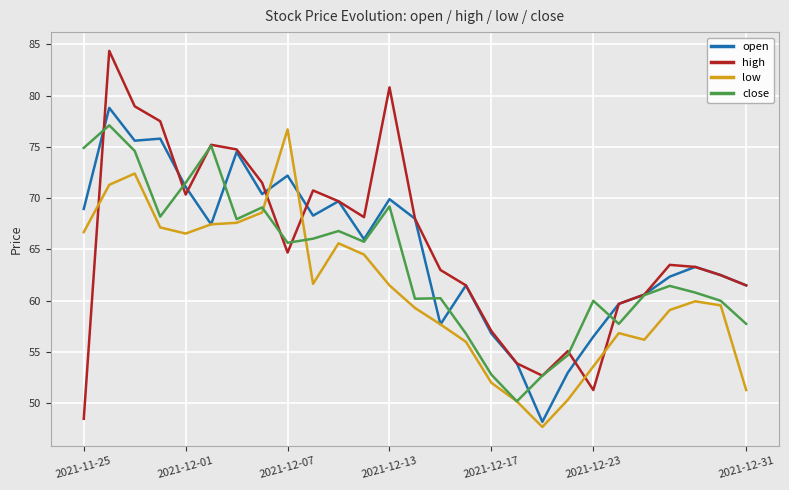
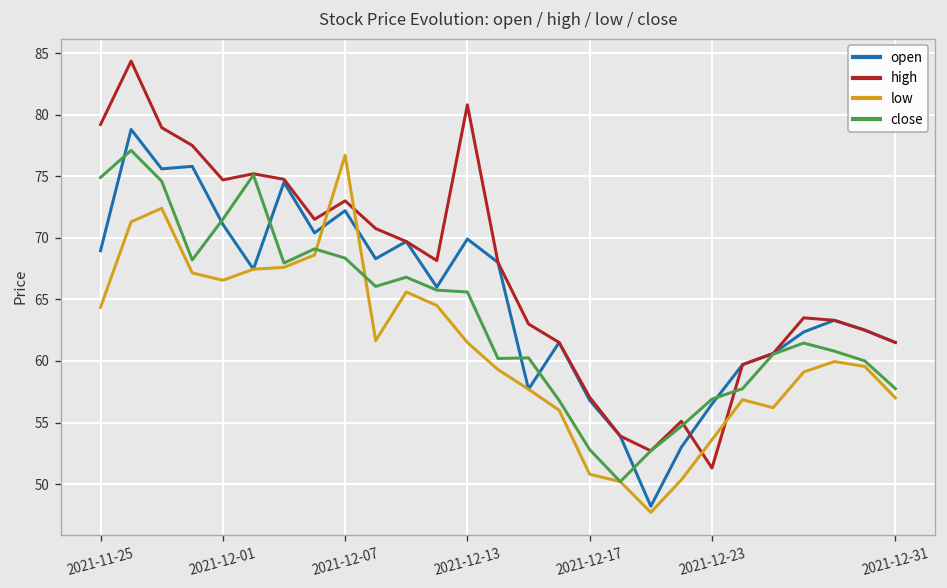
  {
    "open": {
      "2021-11-25": 69.0,
      "2021-12-01": 71.1,
      "2021-12-07": 72.2,
      "2021-12-13": 69.9,
      "2021-12-23": 56.5
    },
    "high": {
-     "2021-11-25": 48.5,
-     "2021-12-01": 70.4,
-     "2021-12-07": 64.7,
+     "2021-11-25": 79.2,
+     "2021-12-01": 74.7,
+     "2021-12-07": 73.0,
      "2021-12-13": 80.8,
      "2021-12-23": 51.3
    },
    "low": {
-     "2021-11-25": 66.7,
+     "2021-11-25": 64.4,
      "2021-12-01": 66.6,
      "2021-12-07": 76.7,
      "2021-12-13": 61.5,
-     "2021-12-17": 52.0,
+     "2021-12-17": 50.8,
      "2021-12-23": 53.6,
-     "2021-12-31": 51.3
+     "2021-12-31": 57.0
    },
    "close": {
      "2021-11-25": 74.9,
      "2021-12-01": 71.5,
-     "2021-12-07": 65.7,
-     "2021-12-13": 69.2,
+     "2021-12-07": 68.4,
+     "2021-12-13": 65.6,
      "2021-12-17": 52.8,
-     "2021-12-23": 60.0,
+     "2021-12-23": 56.9,
      "2021-12-31": 57.8
    }
  }
